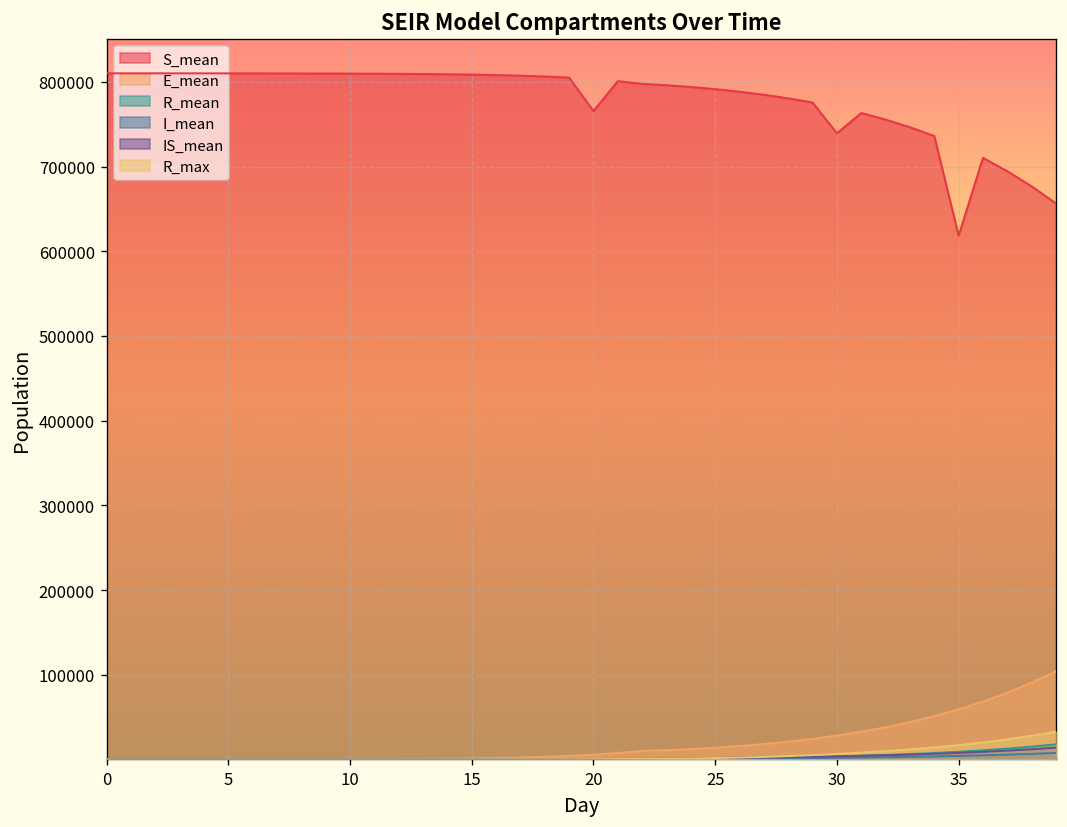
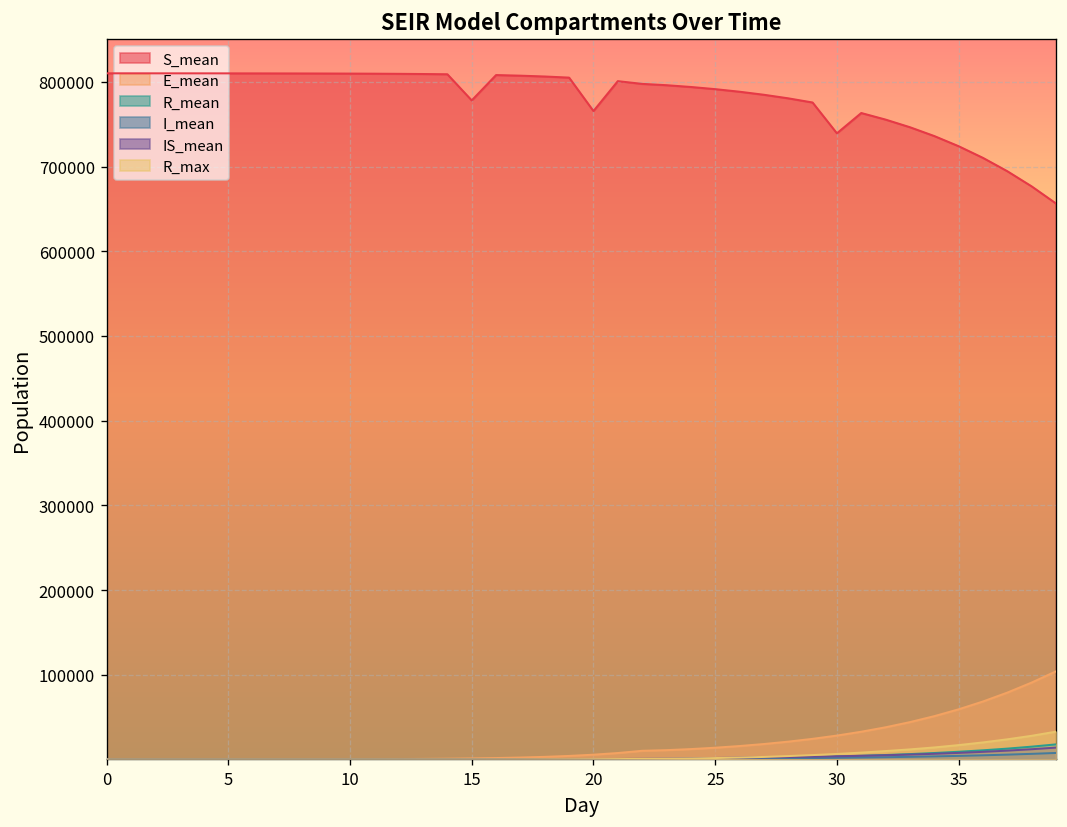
  {
    "S_mean": {
      "0": 810000,
      "10": 810000,
-     "15": 810000,
+     "15": 780000,
      "20": 770000,
      "25": 790000,
      "30": 740000,
-     "35": 620000
+     "35": 720000
    }
  }
